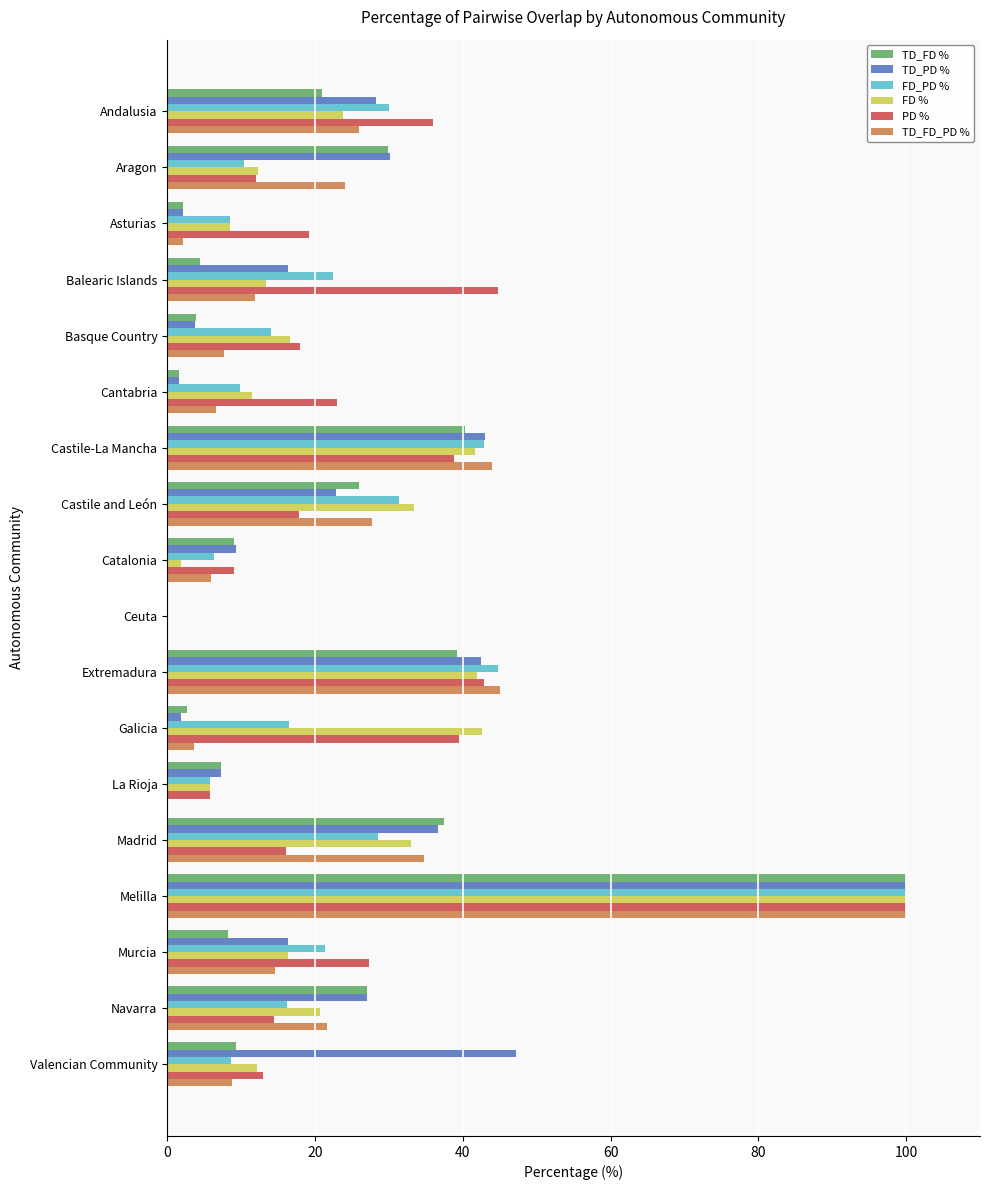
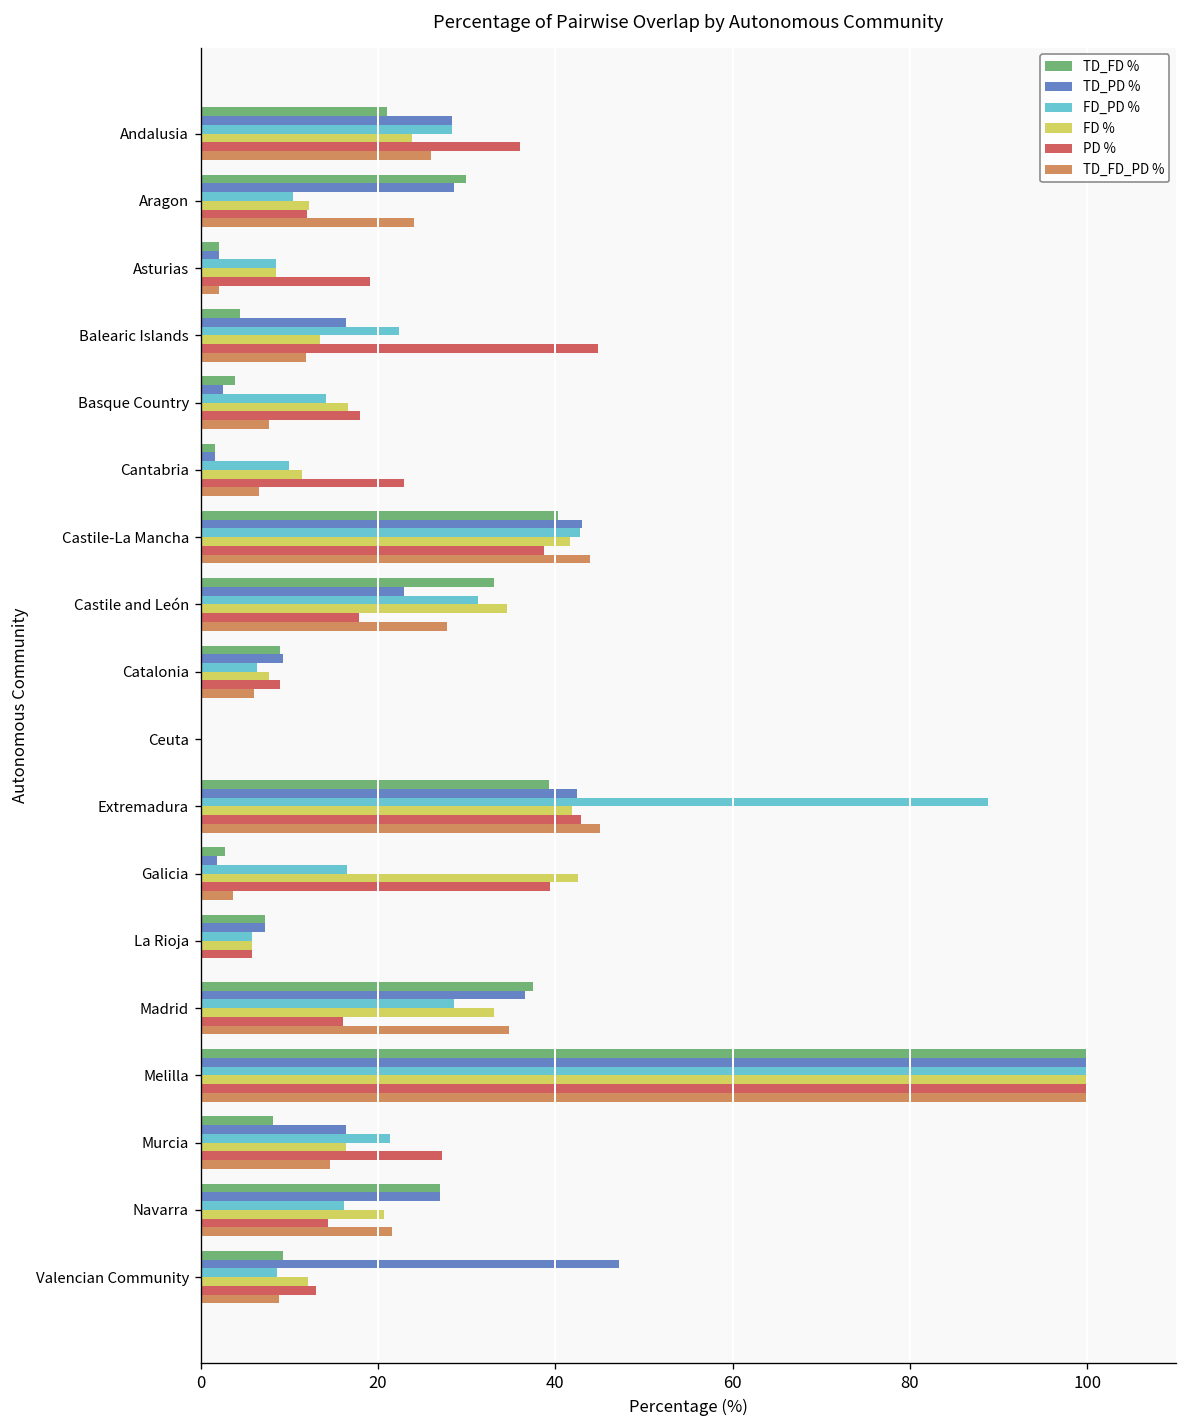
  {
    "TD_FD %": {
      "Andalusia": 21,
      "Aragon": 30,
      "Asturias": 2,
      "Balearic Islands": 4,
      "Basque Country": 4,
      "Cantabria": 2,
      "Castile-La Mancha": 40,
-     "Castile and León": 26,
+     "Castile and León": 33,
      "Catalonia": 9,
      "Ceuta": 0,
      "Extremadura": 39,
      "Galicia": 3,
      "La Rioja": 7,
      "Madrid": 38,
      "Melilla": 100,
      "Murcia": 8,
      "Navarra": 27,
      "Valencian Community": 9
    },
    "TD_PD %": {
      "Andalusia": 28,
-     "Aragon": 30,
+     "Aragon": 29,
      "Asturias": 2,
      "Balearic Islands": 16,
-     "Basque Country": 4,
+     "Basque Country": 3,
      "Cantabria": 2,
      "Castile-La Mancha": 43,
      "Castile and León": 23,
      "Catalonia": 9,
      "Ceuta": 0,
      "Extremadura": 42,
      "Galicia": 2,
      "La Rioja": 7,
      "Madrid": 37,
      "Melilla": 100,
      "Murcia": 16,
      "Navarra": 27,
      "Valencian Community": 47
    },
    "FD_PD %": {
-     "Andalusia": 30,
+     "Andalusia": 28,
      "Aragon": 10,
      "Asturias": 9,
      "Balearic Islands": 22,
      "Basque Country": 14,
      "Cantabria": 10,
      "Castile-La Mancha": 43,
      "Castile and León": 31,
      "Catalonia": 6,
      "Ceuta": 0,
-     "Extremadura": 45,
+     "Extremadura": 89,
      "Galicia": 17,
      "La Rioja": 6,
      "Madrid": 29,
      "Melilla": 100,
      "Murcia": 21,
      "Navarra": 16,
      "Valencian Community": 9
    },
    "FD %": {
      "Andalusia": 24,
      "Aragon": 12,
      "Asturias": 9,
      "Balearic Islands": 13,
      "Basque Country": 17,
      "Cantabria": 11,
      "Castile-La Mancha": 42,
-     "Castile and León": 33,
-     "Catalonia": 2,
+     "Castile and León": 35,
+     "Catalonia": 8,
      "Ceuta": 0,
      "Extremadura": 42,
      "Galicia": 43,
      "La Rioja": 6,
      "Madrid": 33,
      "Melilla": 100,
      "Murcia": 16,
      "Navarra": 21,
      "Valencian Community": 12
    }
  }
